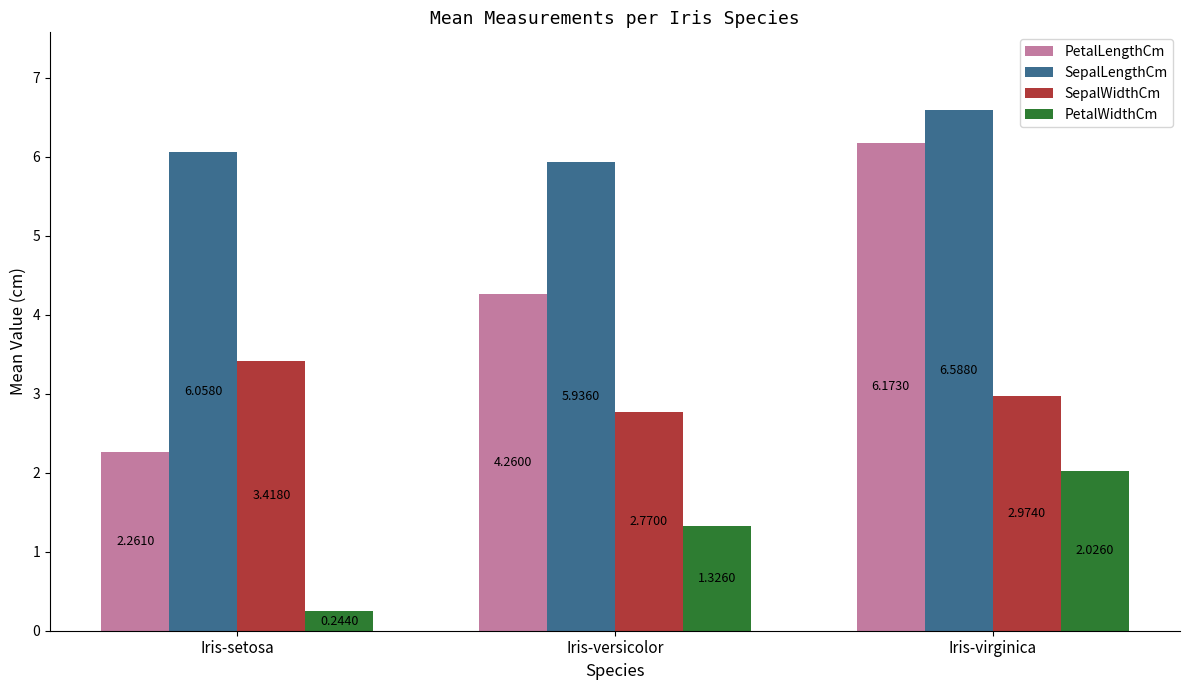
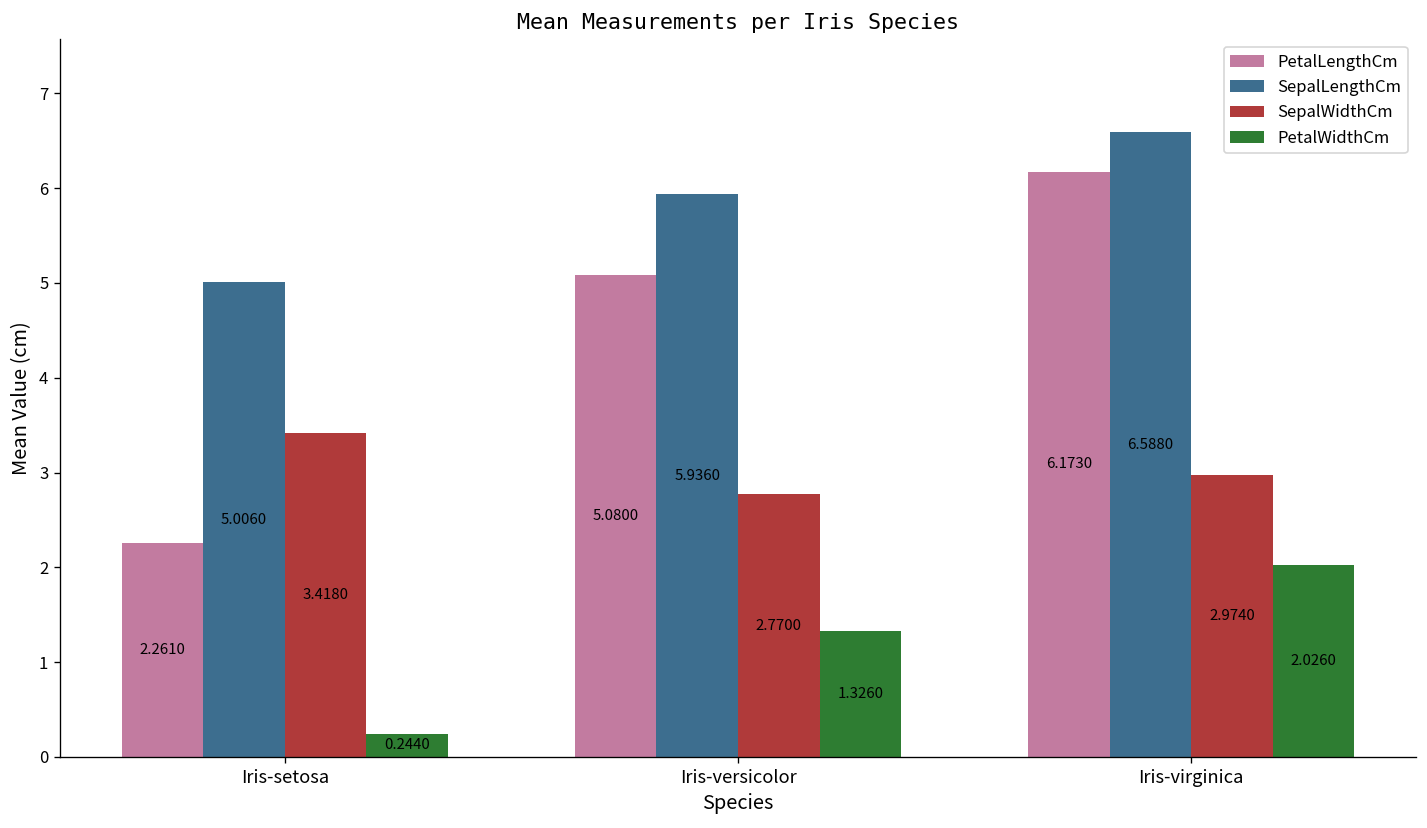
  {
    "PetalLengthCm": {
      "Iris-setosa": 2.2610,
-     "Iris-versicolor": 4.2600,
+     "Iris-versicolor": 5.0800,
      "Iris-virginica": 6.1730
    },
    "SepalLengthCm": {
-     "Iris-setosa": 6.0580,
+     "Iris-setosa": 5.0060,
      "Iris-versicolor": 5.9360,
      "Iris-virginica": 6.5880
    },
    "SepalWidthCm": {
      "Iris-setosa": 3.4180,
      "Iris-versicolor": 2.7700,
      "Iris-virginica": 2.9740
    },
    "PetalWidthCm": {
      "Iris-setosa": 0.2440,
      "Iris-versicolor": 1.3260,
      "Iris-virginica": 2.0260
    }
  }
